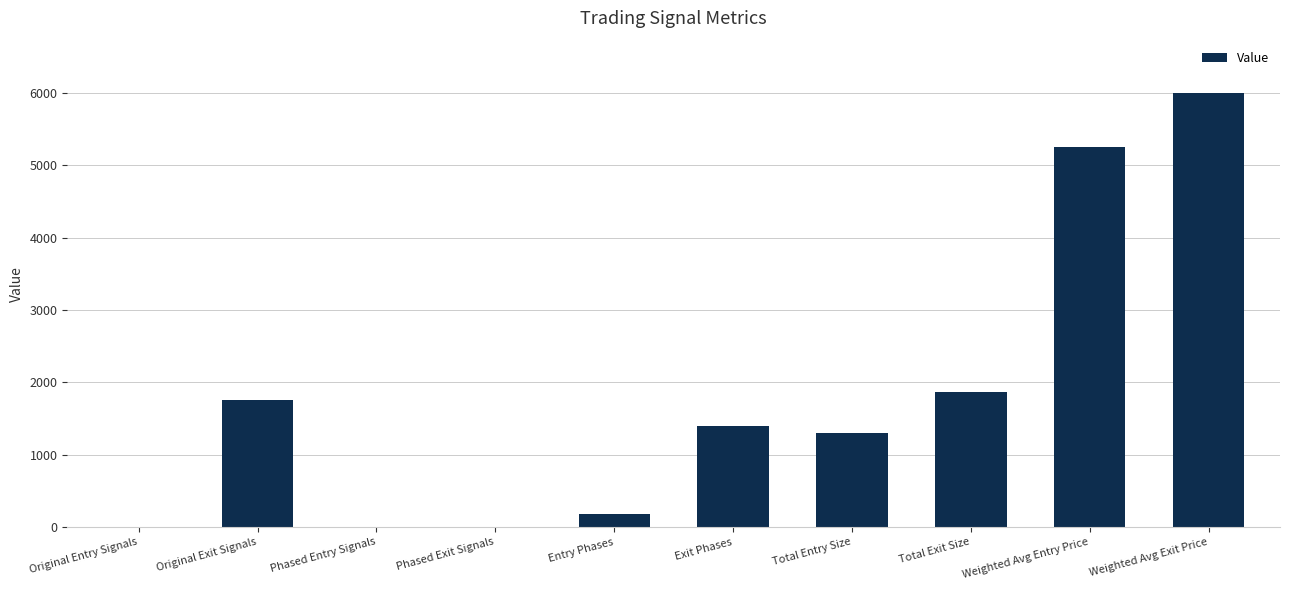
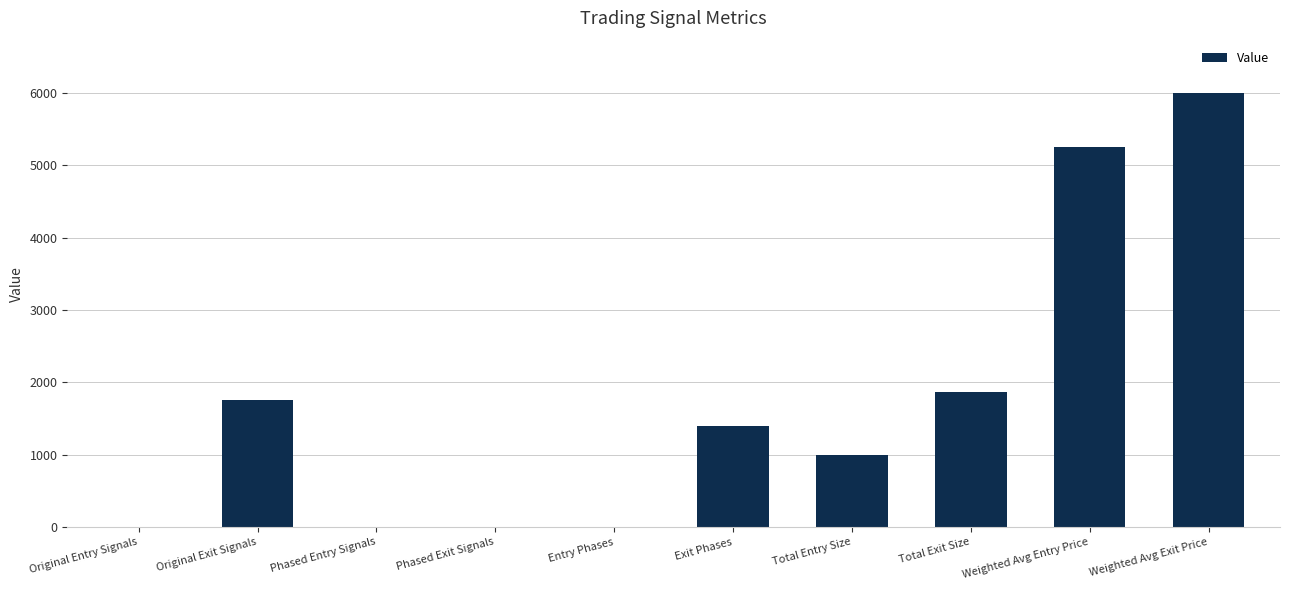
  {
    "Original Exit Signals": 1800,
-   "Entry Phases": 200,
+   "Entry Phases": 0,
    "Exit Phases": 1400,
-   "Total Entry Size": 1300,
+   "Total Entry Size": 1000,
    "Total Exit Size": 1900,
    "Weighted Avg Entry Price": 5300,
    "Weighted Avg Exit Price": 6000
  }
